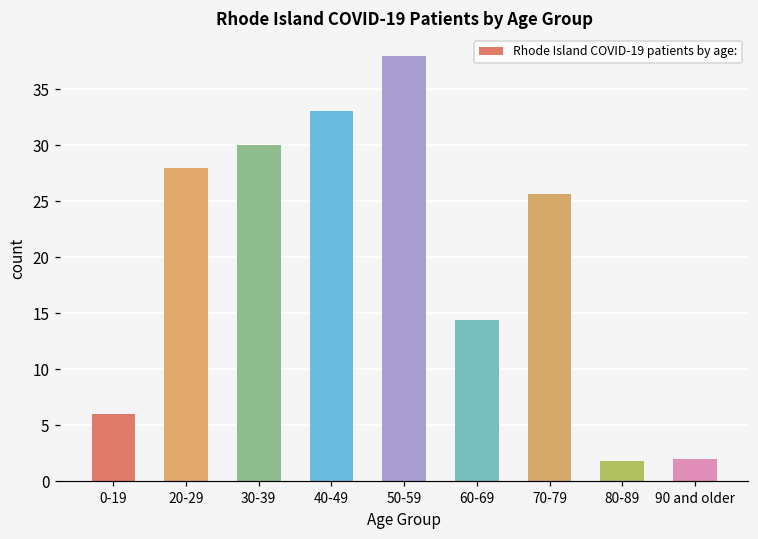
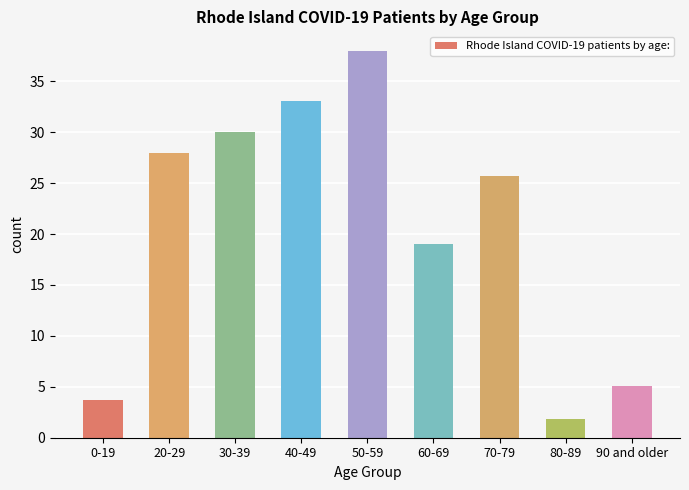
  {
-   "0-19": 6.0,
+   "0-19": 3.7,
    "20-29": 28.0,
    "30-39": 30.0,
    "40-49": 33.1,
    "50-59": 38.0,
-   "60-69": 14.4,
+   "60-69": 19.0,
    "70-79": 25.7,
    "80-89": 1.8,
-   "90 and older": 2.0
+   "90 and older": 5.1
  }
